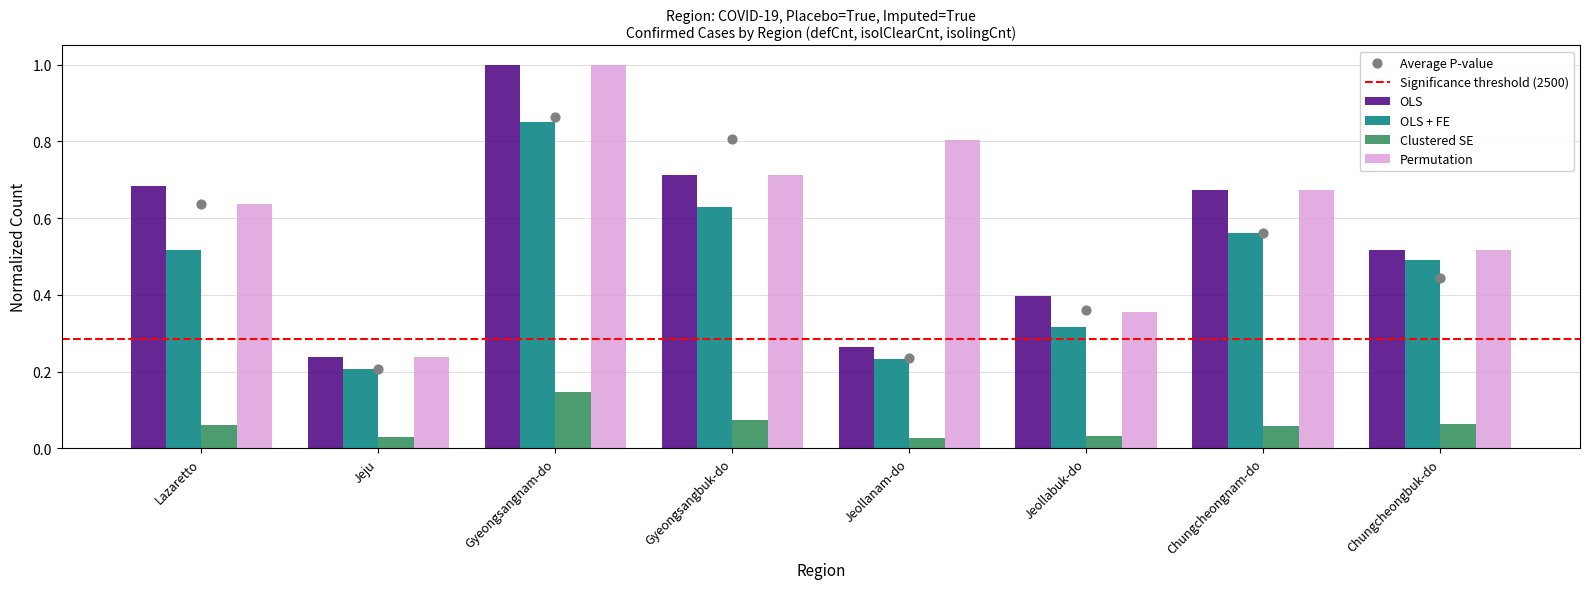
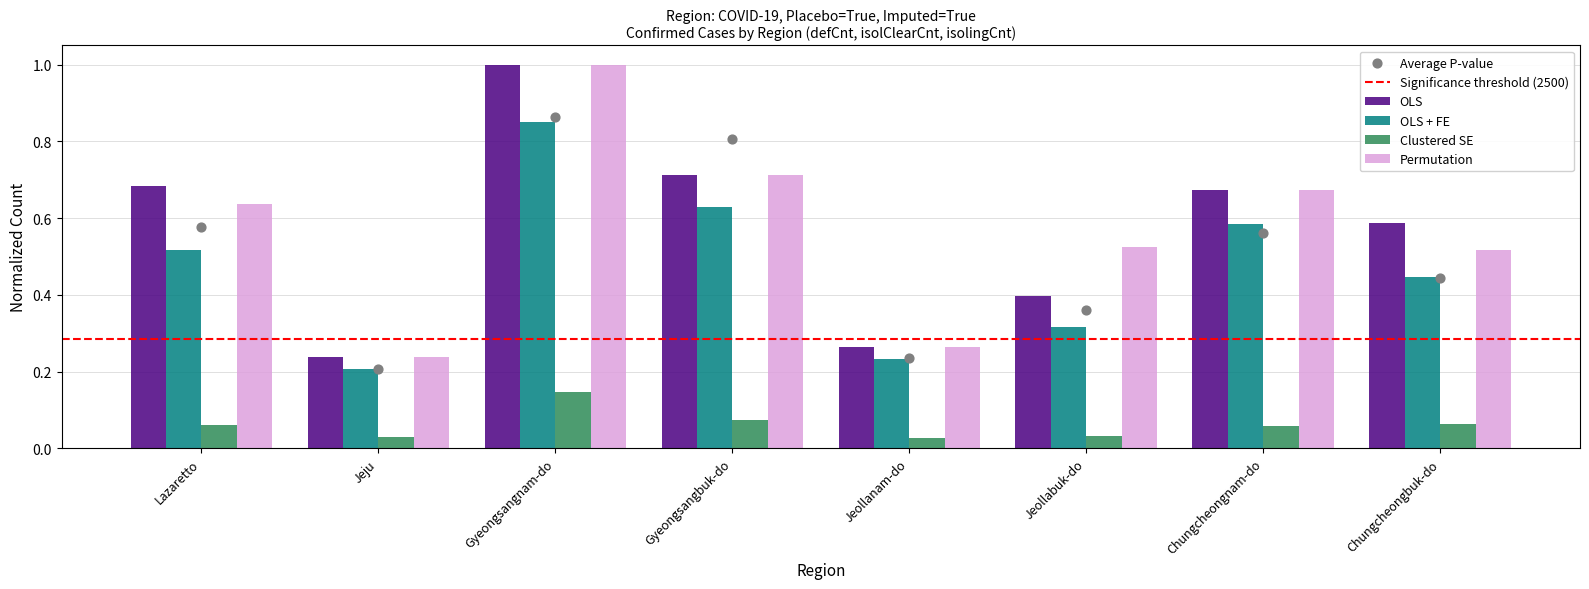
  {
    "OLS": {
      "Lazaretto": 0.68,
      "Jeju": 0.24,
      "Gyeongsangnam-do": 1.00,
      "Gyeongsangbuk-do": 0.71,
      "Jeollanam-do": 0.26,
      "Jeollabuk-do": 0.40,
      "Chungcheongnam-do": 0.67,
-     "Chungcheongbuk-do": 0.52
+     "Chungcheongbuk-do": 0.59
    },
    "Average P-value": {
-     "Lazaretto": 0.64
+     "Lazaretto": 0.58
    },
    "OLS + FE": {
      "Lazaretto": 0.52,
      "Jeju": 0.21,
      "Gyeongsangnam-do": 0.85,
      "Gyeongsangbuk-do": 0.63,
      "Jeollanam-do": 0.23,
      "Jeollabuk-do": 0.32,
-     "Chungcheongnam-do": 0.56,
-     "Chungcheongbuk-do": 0.49
+     "Chungcheongnam-do": 0.58,
+     "Chungcheongbuk-do": 0.45
    },
    "Clustered SE": {
      "Lazaretto": 0.06,
      "Jeju": 0.03,
      "Gyeongsangnam-do": 0.15,
      "Gyeongsangbuk-do": 0.07,
      "Jeollanam-do": 0.03,
      "Jeollabuk-do": 0.03,
      "Chungcheongnam-do": 0.06,
      "Chungcheongbuk-do": 0.06
    },
    "Permutation": {
      "Lazaretto": 0.64,
      "Jeju": 0.24,
      "Gyeongsangnam-do": 1.00,
      "Gyeongsangbuk-do": 0.71,
-     "Jeollanam-do": 0.80,
-     "Jeollabuk-do": 0.35,
+     "Jeollanam-do": 0.26,
+     "Jeollabuk-do": 0.52,
      "Chungcheongnam-do": 0.67,
      "Chungcheongbuk-do": 0.52
    }
  }
